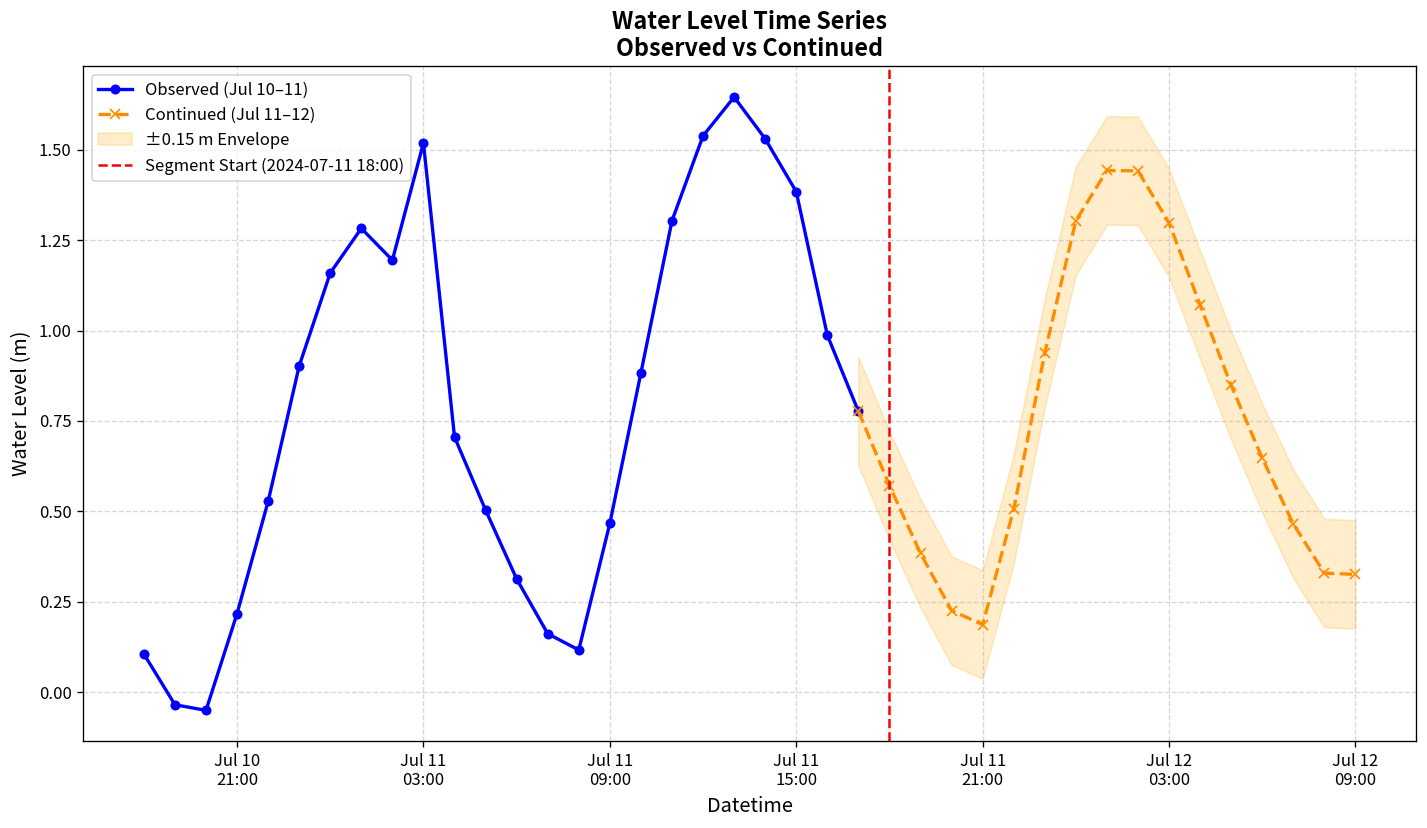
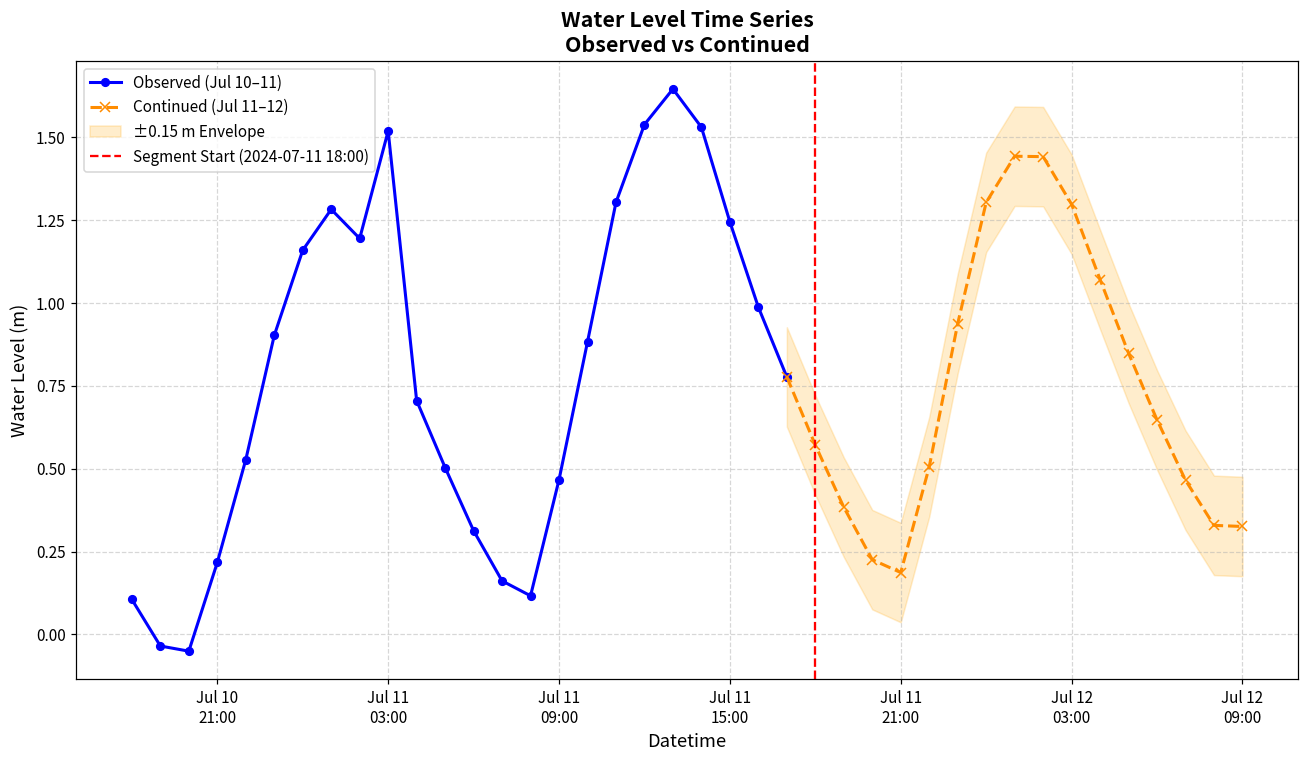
  {
    "Observed (Jul 10–11)": {
      "Jul 10 21:00": 0.22,
      "Jul 11 03:00": 1.52,
      "Jul 11 09:00": 0.47,
-     "Jul 11 15:00": 1.38
+     "Jul 11 15:00": 1.24
    }
  }
